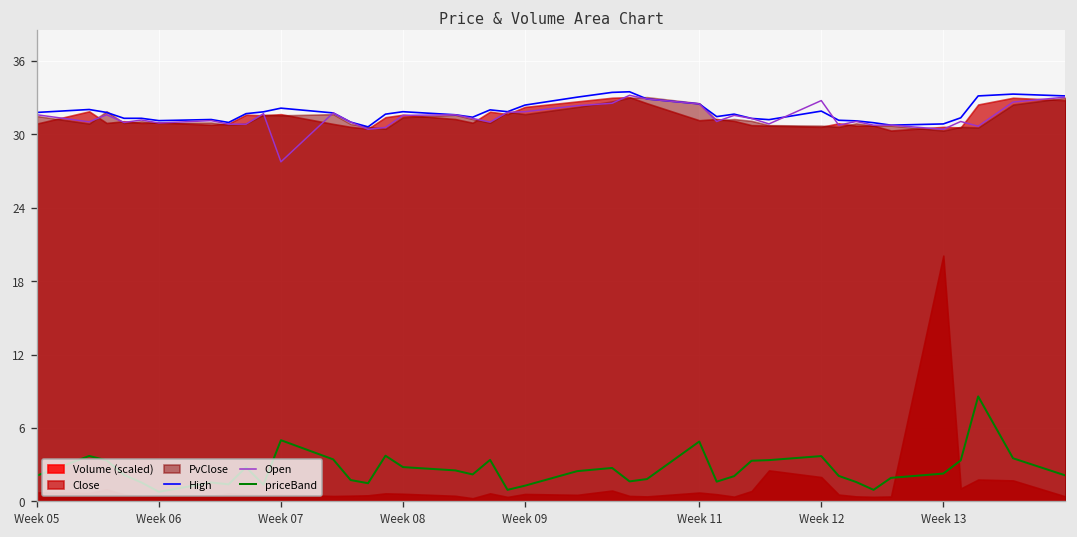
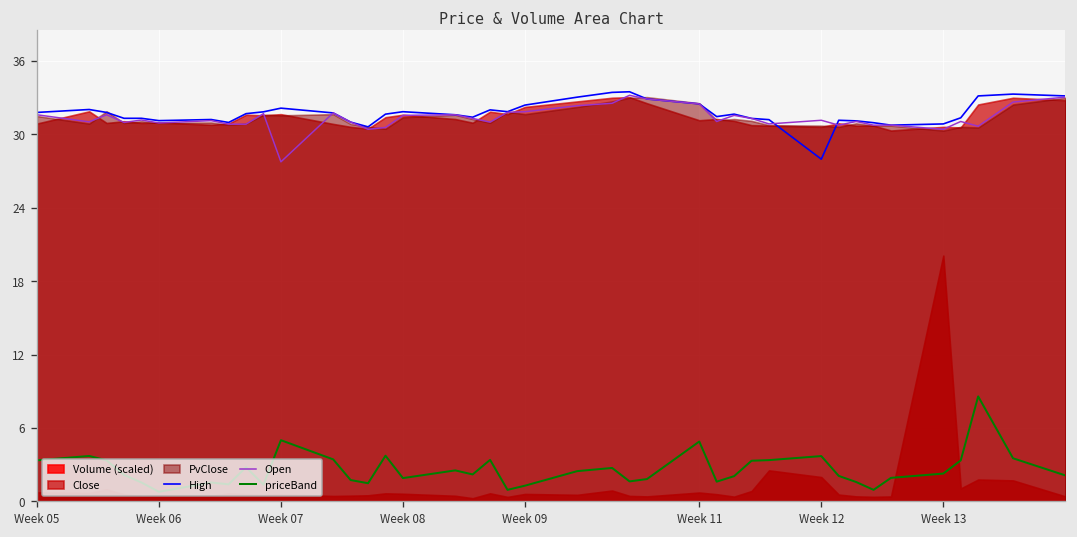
  {
    "High": {
      "Week 07": 32.2,
-     "Week 12": 31.9
+     "Week 12": 28.0
    },
    "Open": {
      "Week 07": 27.8,
-     "Week 12": 32.8
+     "Week 12": 31.2
    },
    "priceBand": {
-     "Week 05": 2.1,
+     "Week 05": 3.4,
      "Week 07": 5.0,
-     "Week 08": 2.8,
+     "Week 08": 1.9,
      "Week 09": 1.3,
      "Week 11": 4.9,
      "Week 12": 3.7,
      "Week 13": 2.3
    }
  }
